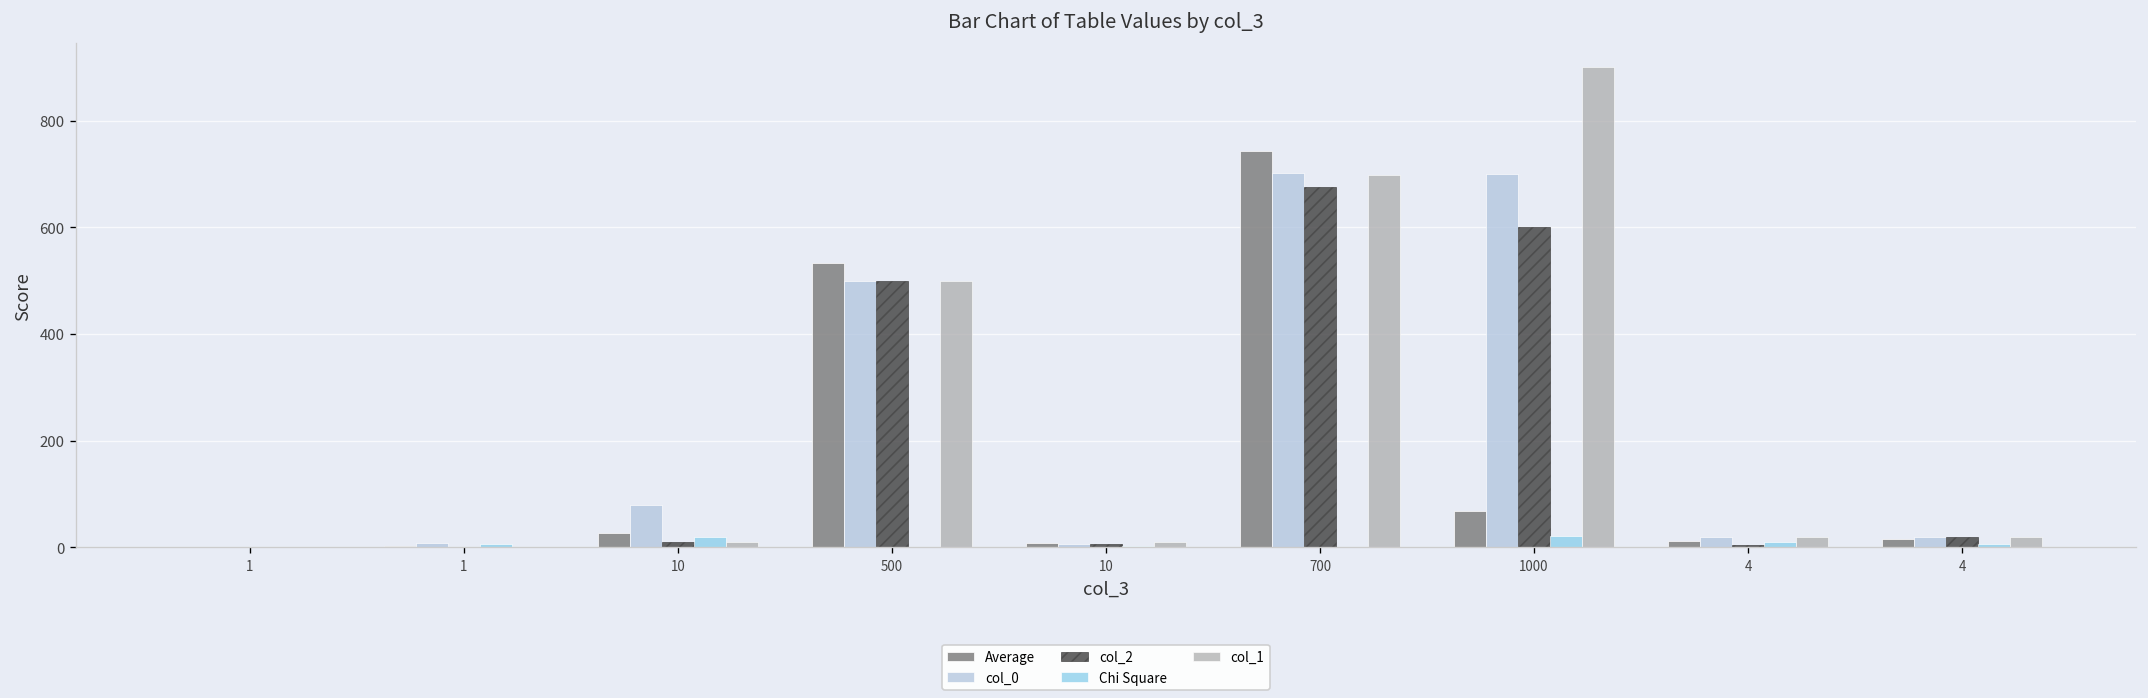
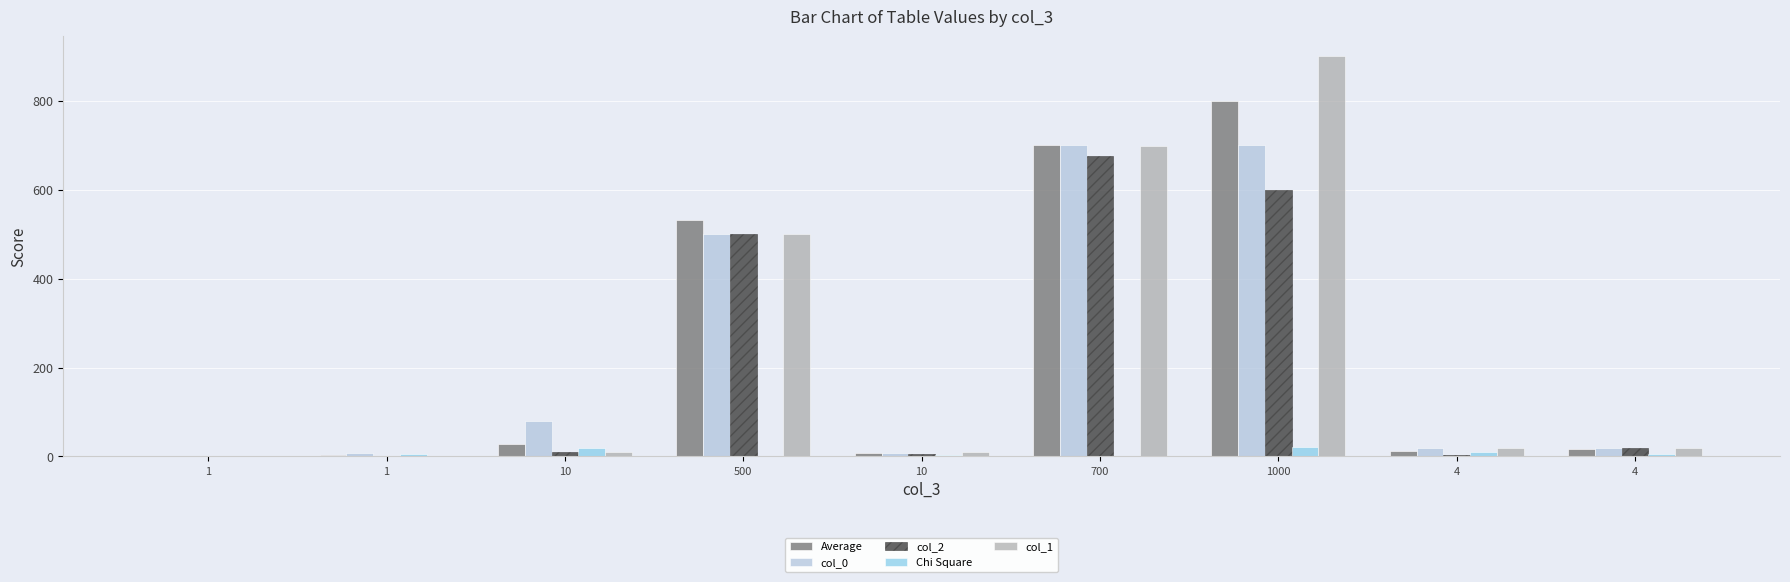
  {
    "Average": {
      "500": 530,
-     "700": 740,
-     "1000": 70
+     "700": 700,
+     "1000": 800
    },
    "col_2": {
      "500": 500,
      "700": 680,
      "1000": 600
    }
  }
